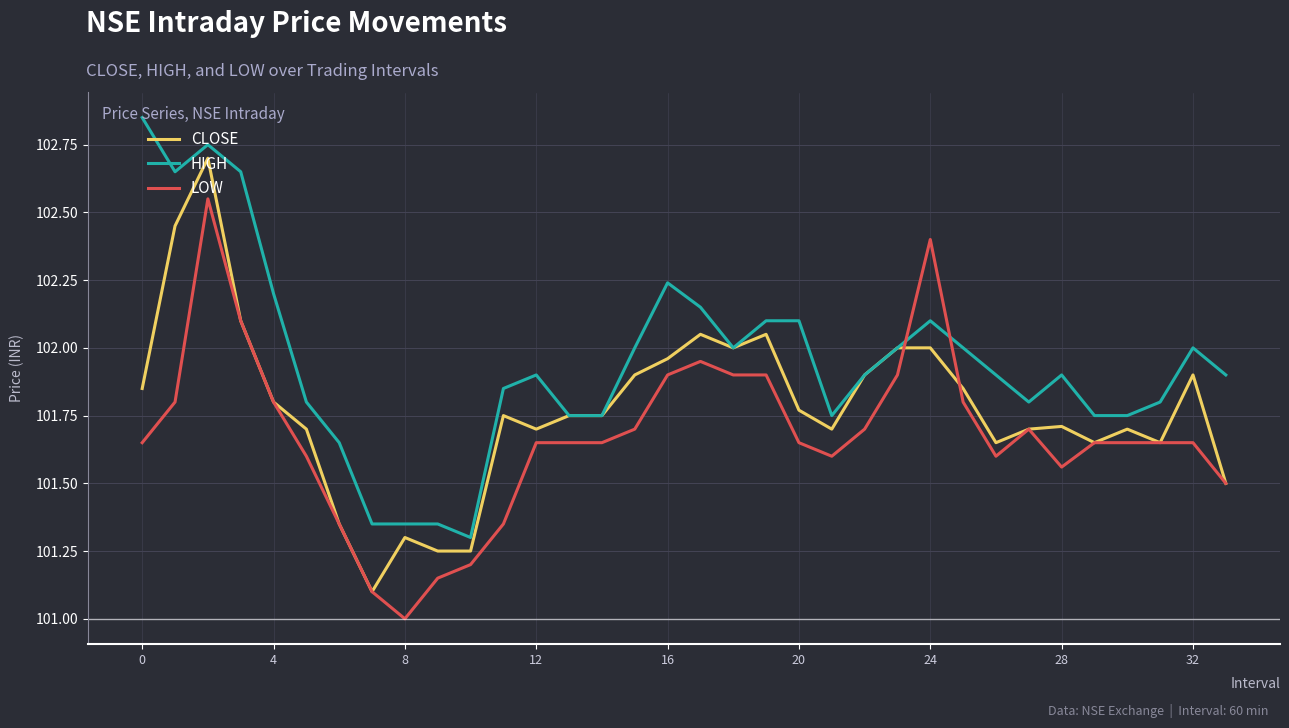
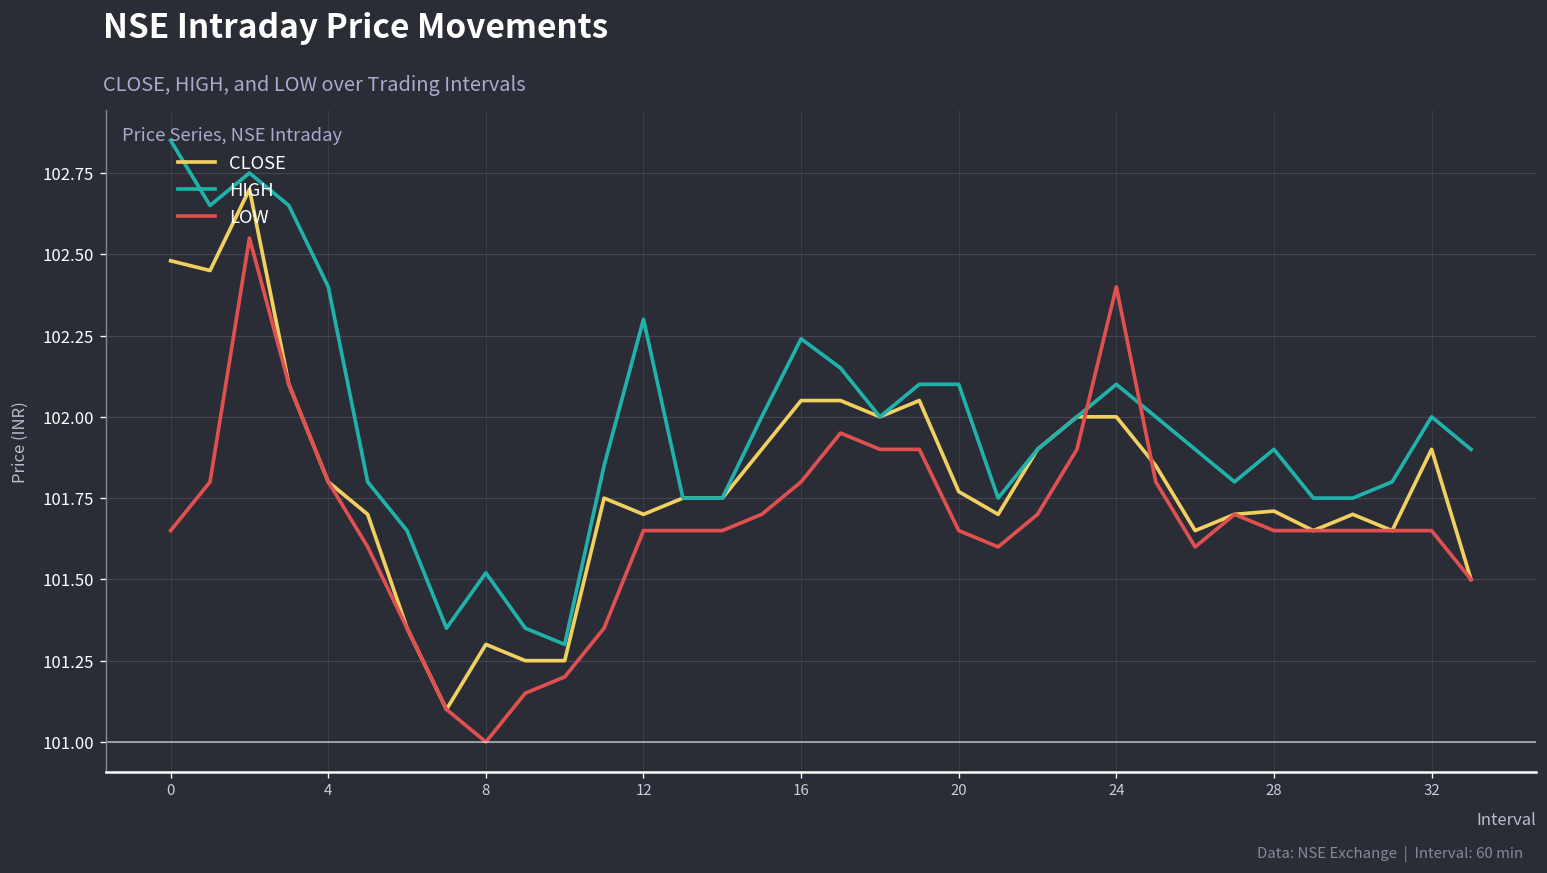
  {
    "CLOSE": {
-     "0": 101.85,
+     "0": 102.48,
      "8": 101.30,
      "12": 101.70,
-     "16": 101.96,
+     "16": 102.05,
      "20": 101.77,
      "24": 102.00,
      "28": 101.71,
      "32": 101.90
    },
    "HIGH": {
      "0": 102.85,
-     "4": 102.2,
-     "8": 101.35,
-     "12": 101.9,
+     "4": 102.4,
+     "8": 101.52,
+     "12": 102.3,
      "16": 102.24,
      "20": 102.10,
      "24": 102.10,
      "28": 101.90,
      "32": 102.00
    },
    "LOW": {
      "0": 101.65,
      "8": 101.00,
      "12": 101.65,
-     "16": 101.9,
+     "16": 101.8,
      "20": 101.65,
      "24": 102.40,
-     "28": 101.56,
+     "28": 101.65,
      "32": 101.65
    }
  }
